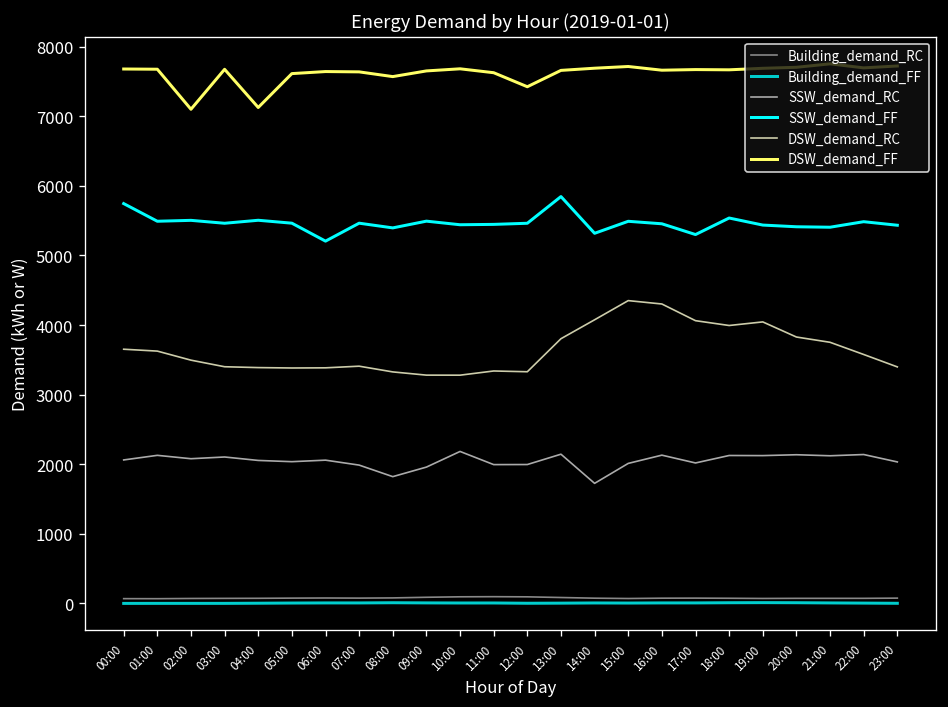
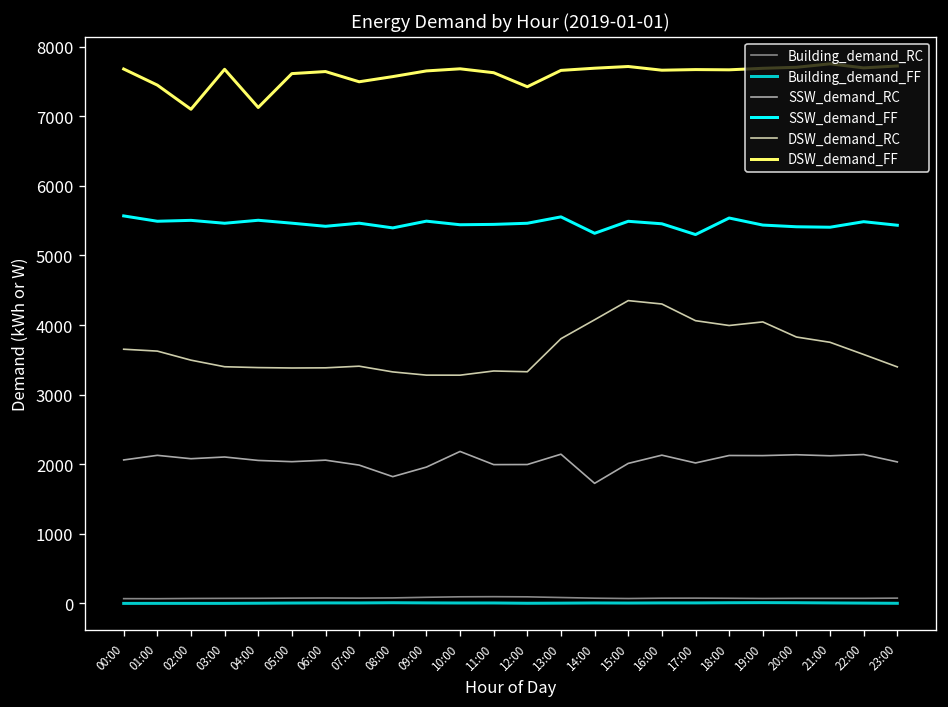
  {
    "Building_demand_FF": {
      "00:00": 0,
      "01:00": 0,
      "02:00": 0,
      "03:00": 0,
      "04:00": 0,
      "05:00": 0,
      "06:00": 0,
      "07:00": 0,
      "08:00": 0,
      "09:00": 0,
      "10:00": 0,
      "11:00": 0,
      "12:00": 0,
      "13:00": 0,
      "14:00": 0,
      "15:00": 0,
      "16:00": 0,
      "17:00": 0,
      "18:00": 0,
      "19:00": 0,
      "20:00": 0,
      "21:00": 0,
      "22:00": 0,
      "23:00": 0
    },
    "SSW_demand_FF": {
-     "00:00": 5700,
+     "00:00": 5600,
      "01:00": 5500,
      "02:00": 5500,
      "03:00": 5500,
      "04:00": 5500,
      "05:00": 5500,
-     "06:00": 5200,
+     "06:00": 5400,
      "07:00": 5500,
      "08:00": 5400,
      "09:00": 5500,
      "10:00": 5400,
      "11:00": 5400,
      "12:00": 5500,
-     "13:00": 5800,
+     "13:00": 5600,
      "14:00": 5300,
      "15:00": 5500,
      "16:00": 5500,
      "17:00": 5300,
      "18:00": 5500,
      "19:00": 5400,
      "20:00": 5400,
      "21:00": 5400,
      "22:00": 5500,
      "23:00": 5400
    },
    "DSW_demand_FF": {
      "00:00": 7700,
-     "01:00": 7700,
+     "01:00": 7400,
      "02:00": 7100,
      "03:00": 7700,
      "04:00": 7100,
      "05:00": 7600,
      "06:00": 7600,
-     "07:00": 7600,
+     "07:00": 7500,
      "08:00": 7600,
      "09:00": 7700,
      "10:00": 7700,
      "11:00": 7600,
      "12:00": 7400,
      "13:00": 7700,
      "14:00": 7700,
      "15:00": 7700,
      "16:00": 7700,
      "17:00": 7700,
      "18:00": 7700
    }
  }
